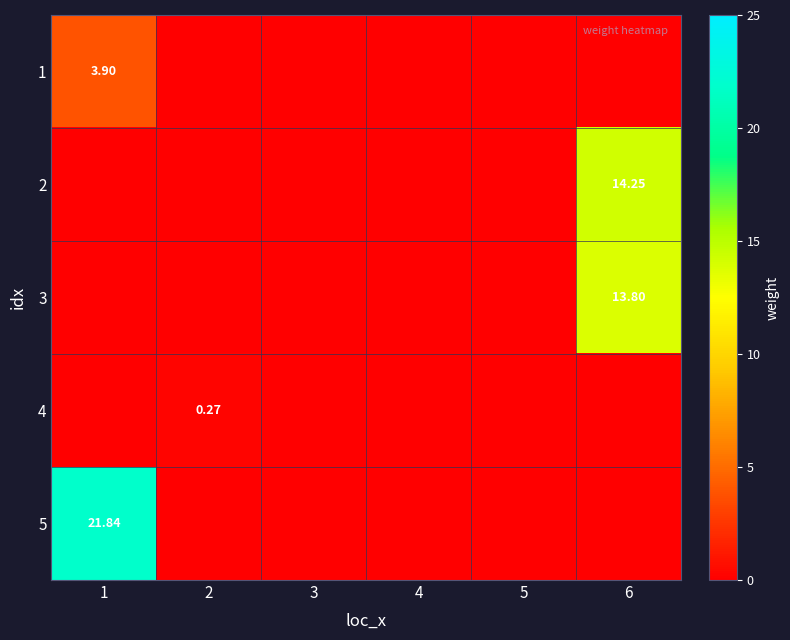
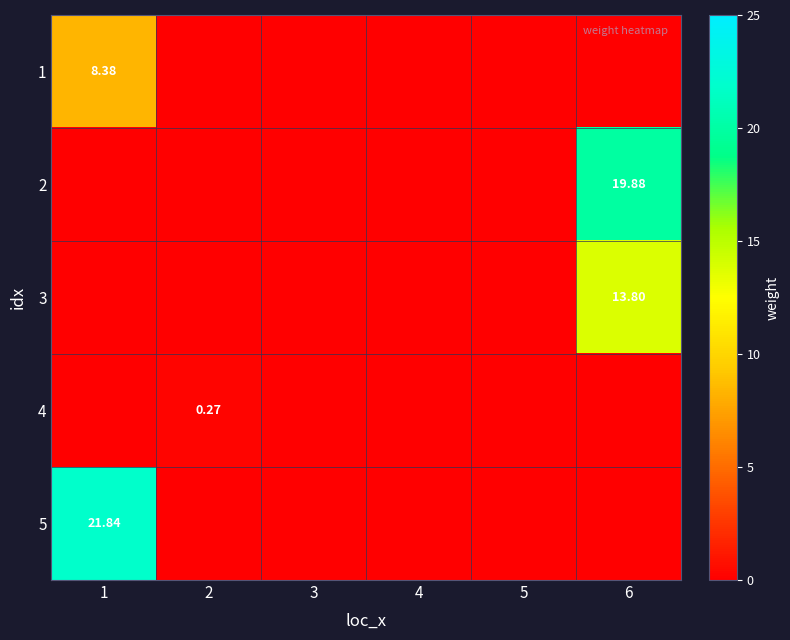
  {
    "1": {
-     "1": 3.90
+     "1": 8.38
    },
    "2": {
-     "6": 14.25
+     "6": 19.88
    },
    "3": {
      "6": 13.80
    },
    "4": {
      "2": 0.27
    },
    "5": {
      "1": 21.84
    }
  }
